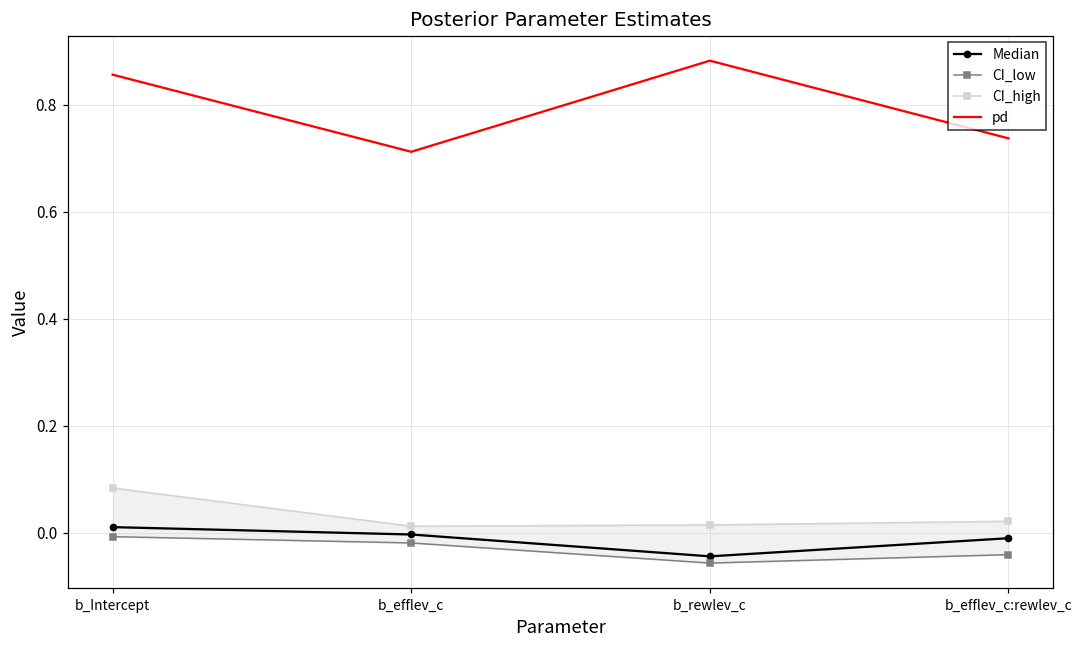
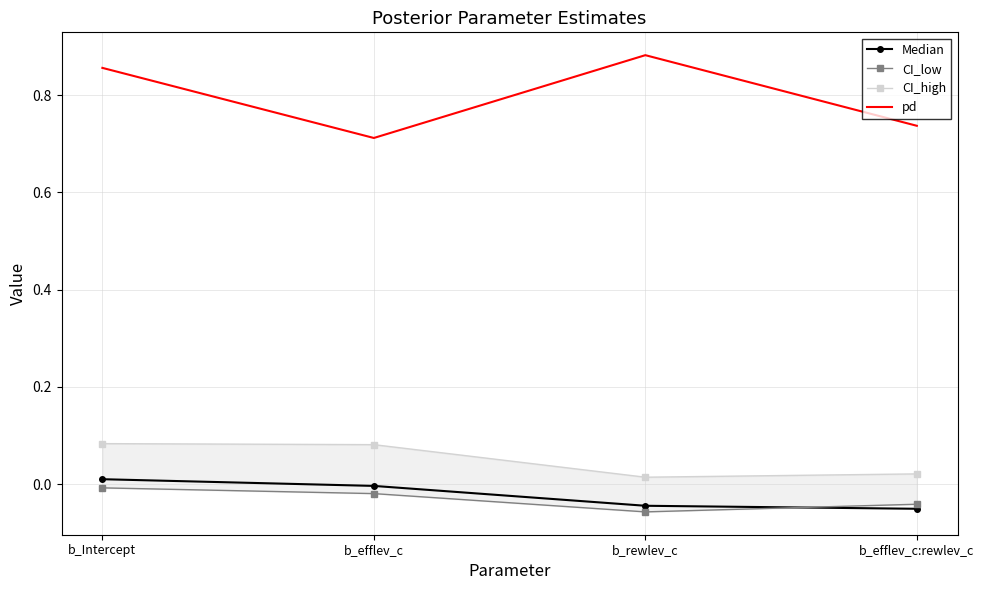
  {
    "Median": {
      "b_Intercept": 0.01,
      "b_efflev_c": 0.00,
      "b_rewlev_c": -0.04,
-     "b_efflev_c:rewlev_c": -0.01
+     "b_efflev_c:rewlev_c": -0.05
    },
    "CI_low": {
      "b_Intercept": -0.01,
      "b_efflev_c": -0.02,
      "b_rewlev_c": -0.06,
      "b_efflev_c:rewlev_c": -0.04
    },
    "CI_high": {
      "b_Intercept": 0.08,
-     "b_efflev_c": 0.01,
+     "b_efflev_c": 0.08,
      "b_rewlev_c": 0.01,
      "b_efflev_c:rewlev_c": 0.02
    },
    "pd": {
      "b_Intercept": 0.86,
      "b_efflev_c": 0.71,
      "b_rewlev_c": 0.88,
      "b_efflev_c:rewlev_c": 0.74
    }
  }
